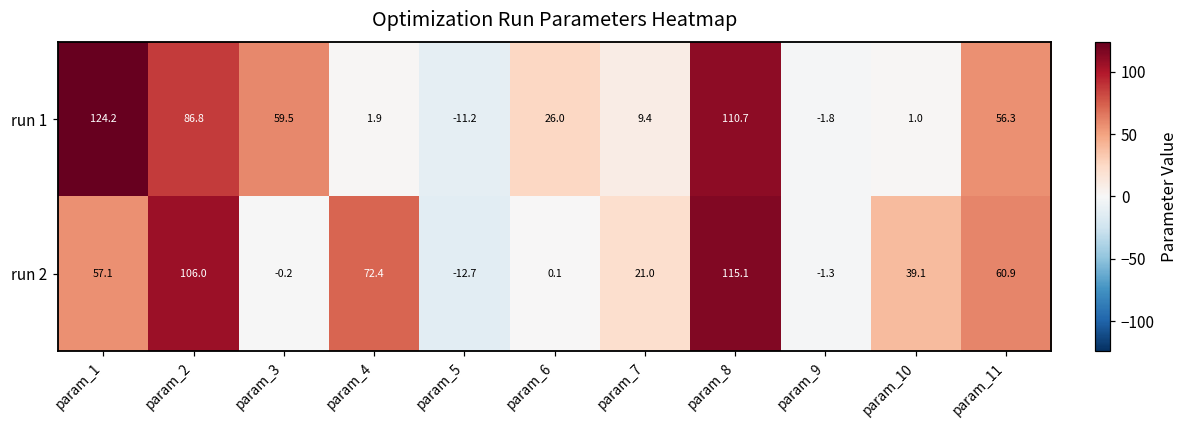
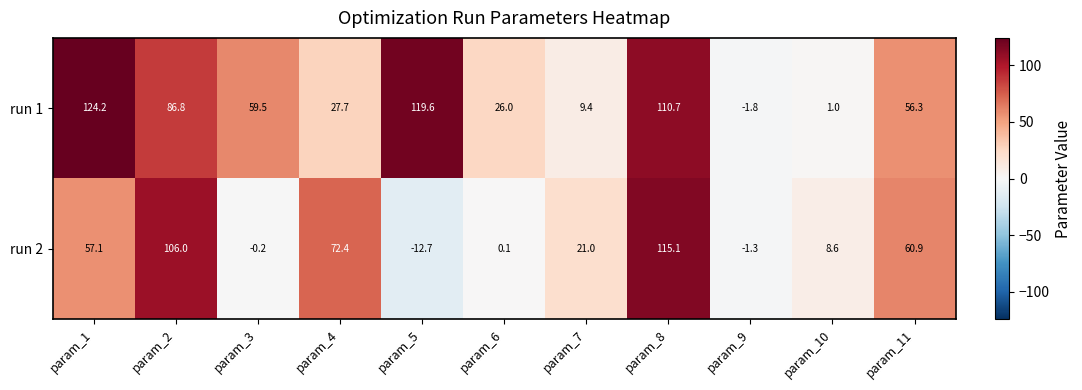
  {
    "run 1": {
      "param_1": 124.2,
      "param_2": 86.8,
      "param_3": 59.5,
-     "param_4": 1.9,
-     "param_5": -11.2,
+     "param_4": 27.7,
+     "param_5": 119.6,
      "param_6": 26.0,
      "param_7": 9.4,
      "param_8": 110.7,
      "param_9": -1.8,
      "param_10": 1.0,
      "param_11": 56.3
    },
    "run 2": {
      "param_1": 57.1,
      "param_2": 106.0,
      "param_3": -0.2,
      "param_4": 72.4,
      "param_5": -12.7,
      "param_6": 0.1,
      "param_7": 21.0,
      "param_8": 115.1,
      "param_9": -1.3,
-     "param_10": 39.1,
+     "param_10": 8.6,
      "param_11": 60.9
    }
  }
